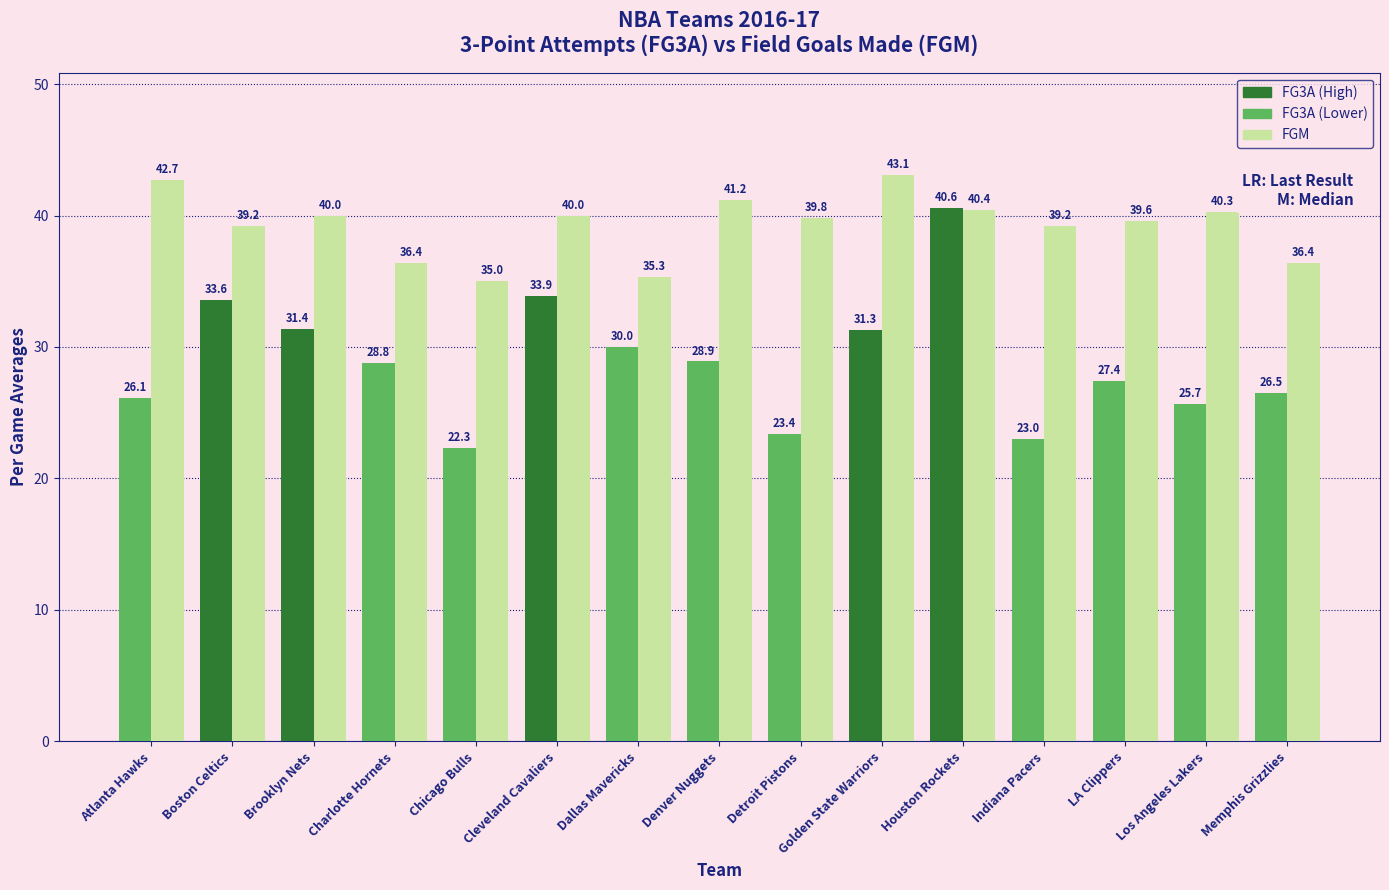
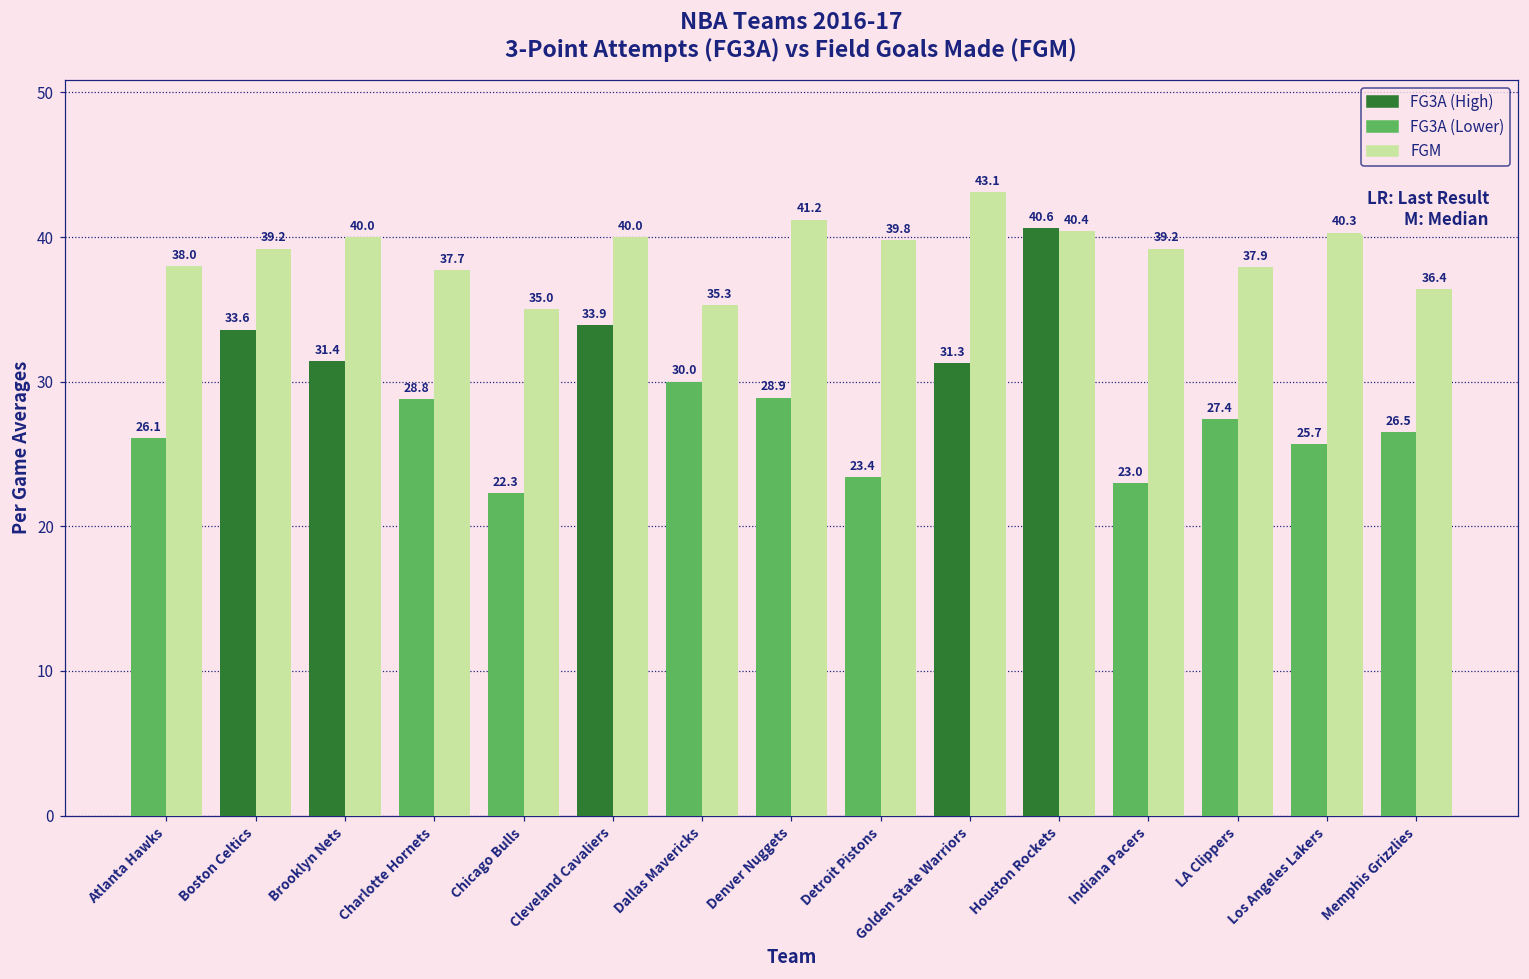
  {
    "FGM": {
-     "Atlanta Hawks": 42.7,
+     "Atlanta Hawks": 38.0,
      "Boston Celtics": 39.2,
      "Brooklyn Nets": 40.0,
-     "Charlotte Hornets": 36.4,
+     "Charlotte Hornets": 37.7,
      "Chicago Bulls": 35.0,
      "Cleveland Cavaliers": 40.0,
      "Dallas Mavericks": 35.3,
      "Denver Nuggets": 41.2,
      "Detroit Pistons": 39.8,
      "Golden State Warriors": 43.1,
      "Houston Rockets": 40.4,
      "Indiana Pacers": 39.2,
-     "LA Clippers": 39.6,
+     "LA Clippers": 37.9,
      "Los Angeles Lakers": 40.3,
      "Memphis Grizzlies": 36.4
    }
  }
